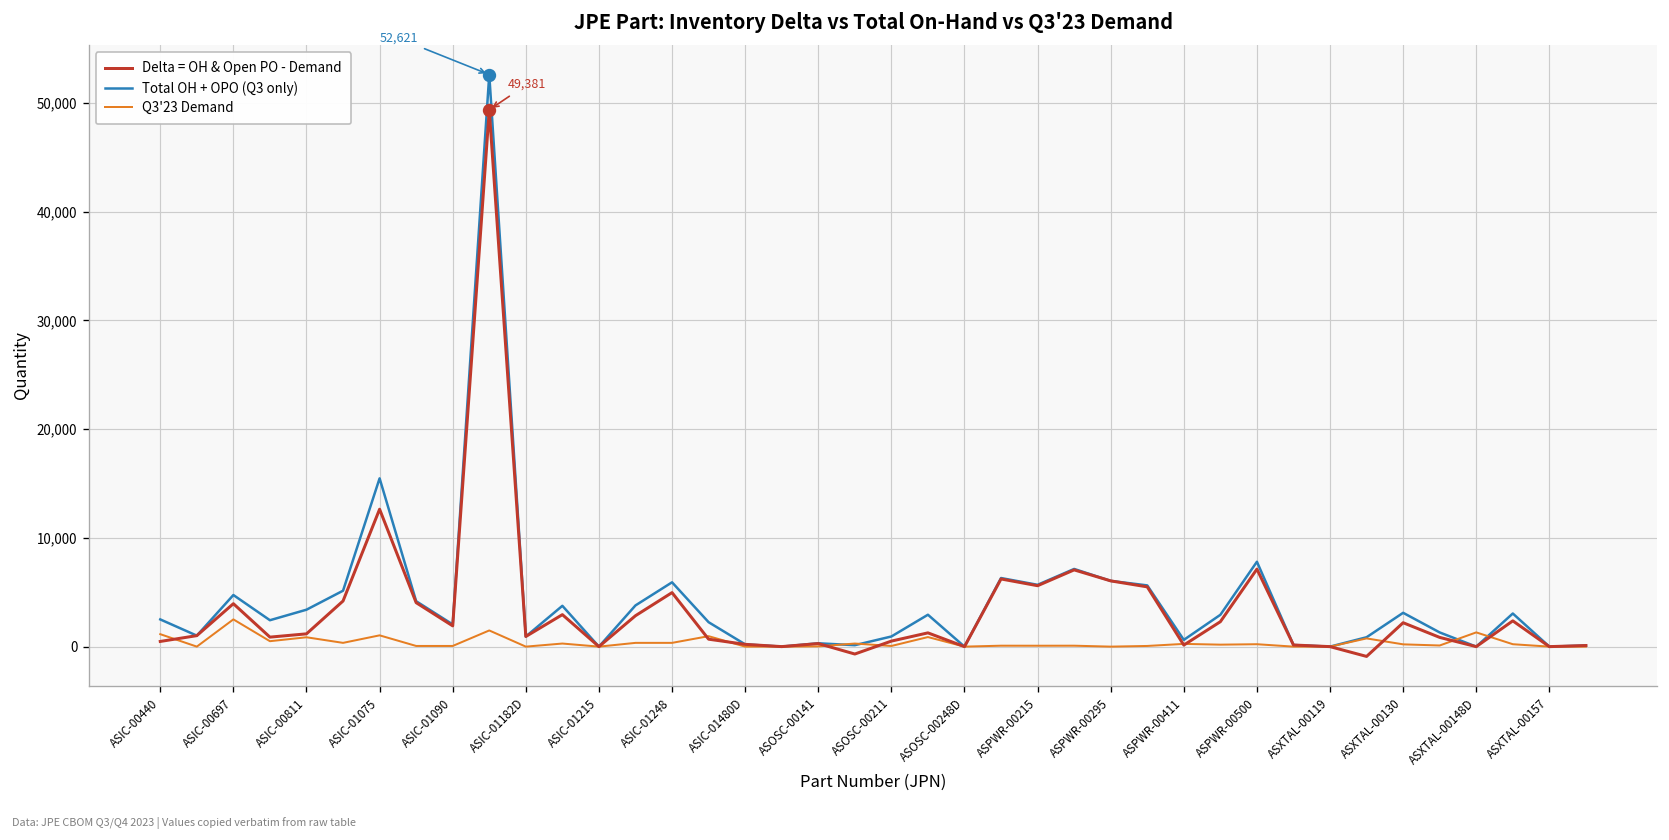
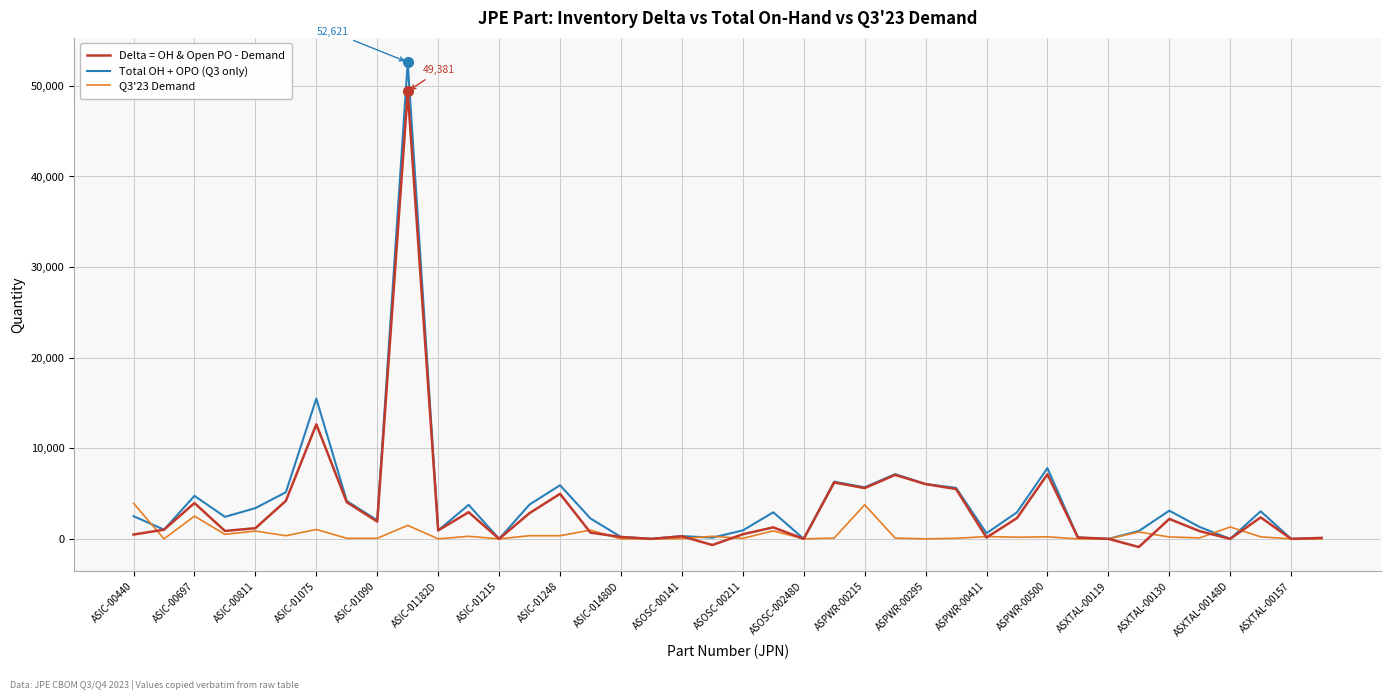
  {
    "Q3'23 Demand": {
-     "ASIC-00440": "1,000",
+     "ASIC-00440": "4,000",
      "ASIC-00697": "3,000",
      "ASIC-00811": "1,000",
      "ASIC-01075": "1,000",
      "ASIC-01090": "0",
      "ASIC-01182D": "0",
      "ASIC-01248": "0",
      "ASOSC-00211": "0",
-     "ASPWR-00215": "0",
+     "ASPWR-00215": "4,000",
      "ASPWR-00295": "0",
      "ASPWR-00500": "0",
      "ASXTAL-00130": "0",
      "ASXTAL-00148D": "1,000"
    }
  }
